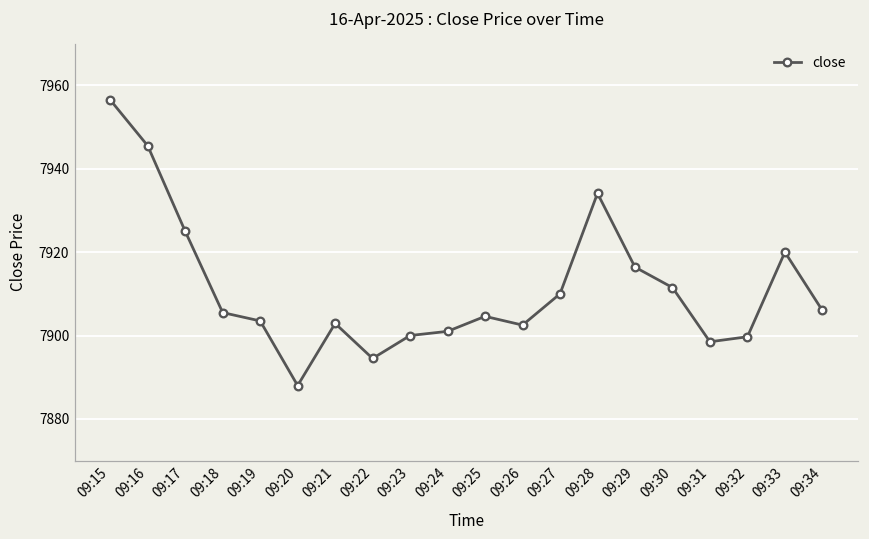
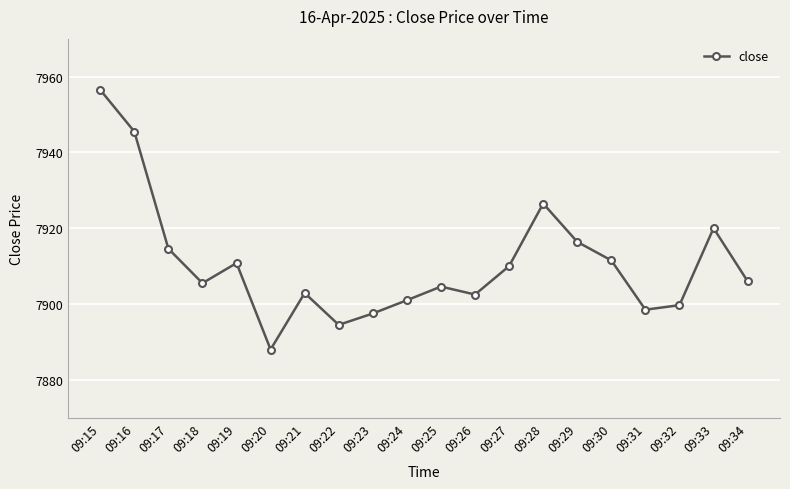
  {
    "09:15": 7957,
    "09:16": 7946,
-   "09:17": 7925,
+   "09:17": 7915,
    "09:18": 7906,
-   "09:19": 7904,
+   "09:19": 7911,
    "09:20": 7888,
    "09:21": 7903,
    "09:22": 7895,
-   "09:23": 7900,
+   "09:23": 7898,
    "09:24": 7901,
    "09:25": 7905,
    "09:26": 7903,
    "09:27": 7910,
-   "09:28": 7934,
+   "09:28": 7927,
    "09:29": 7916,
    "09:30": 7912,
    "09:31": 7899,
    "09:32": 7900,
    "09:33": 7920,
    "09:34": 7906
  }
